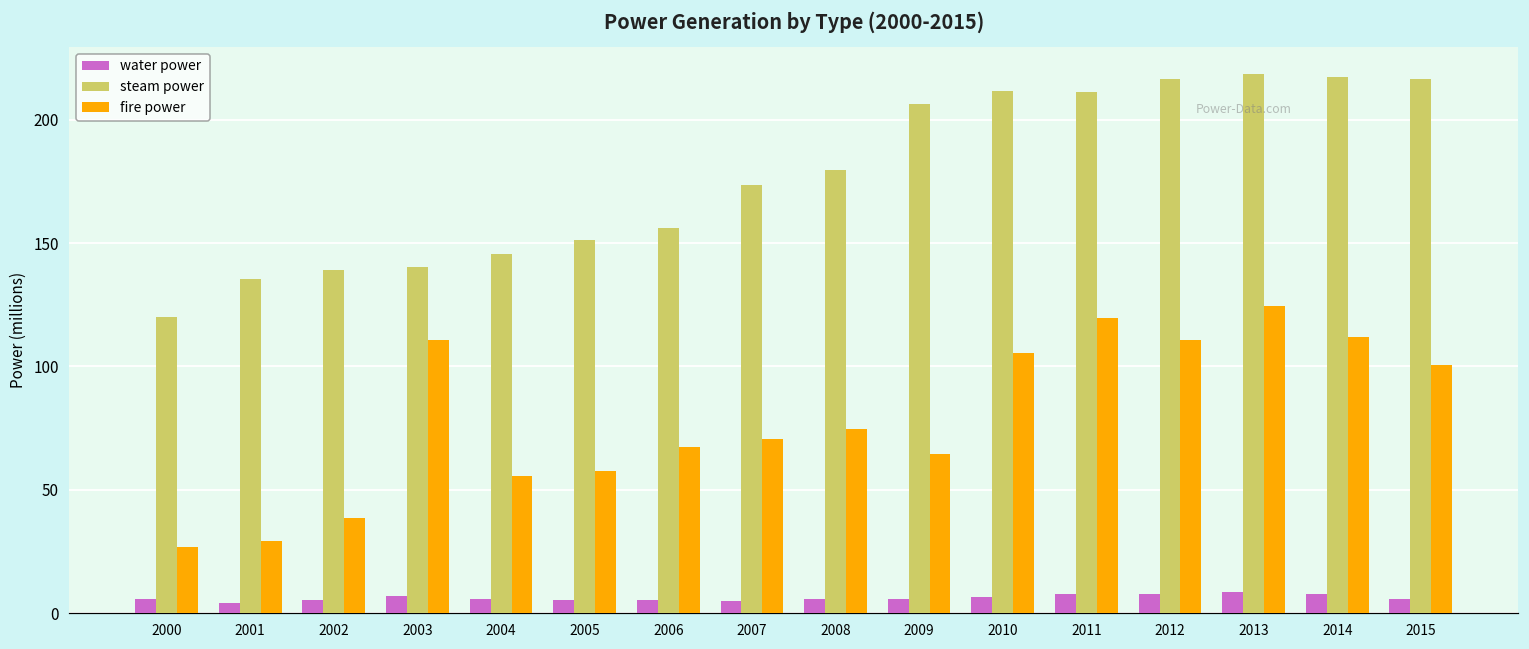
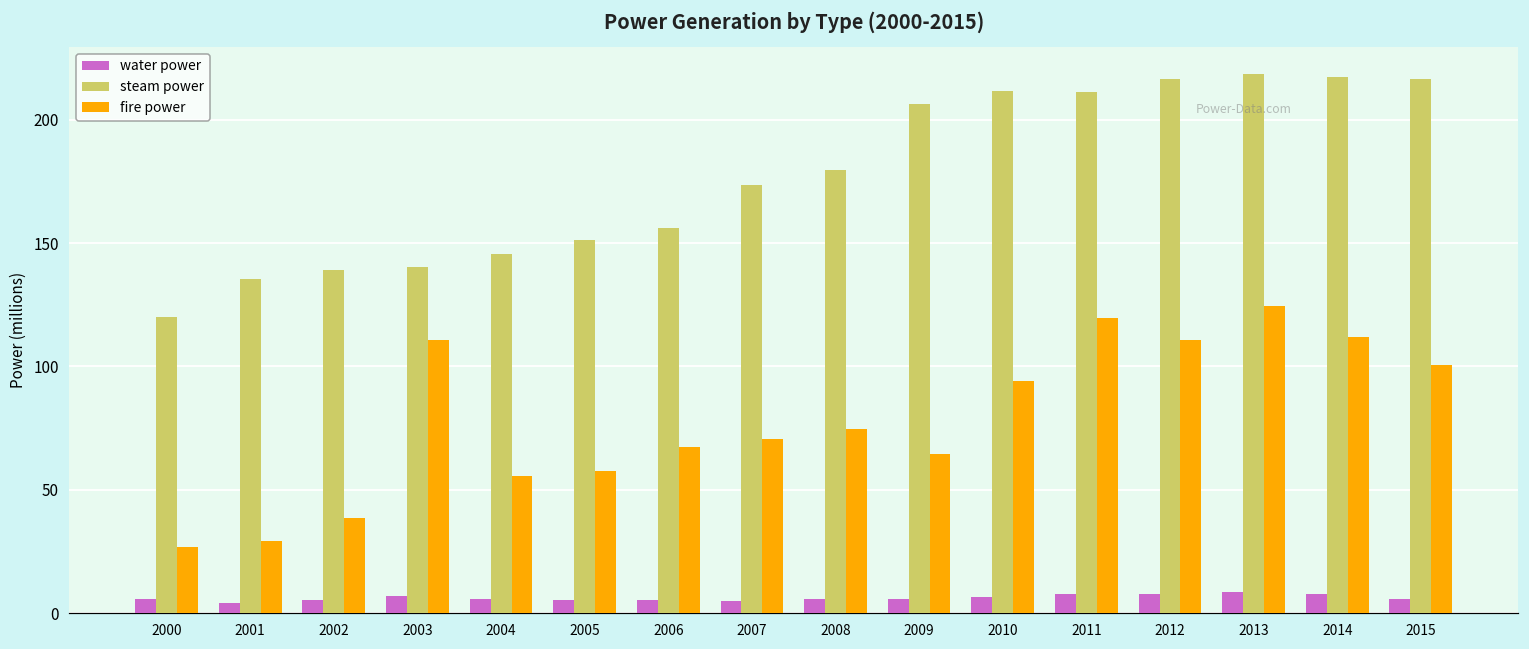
  {
    "water power": {
      "2000": 6,
      "2001": 4,
      "2002": 5,
      "2003": 7,
      "2004": 6,
      "2005": 5,
      "2006": 5,
      "2007": 5,
      "2008": 6,
      "2009": 6,
      "2010": 6,
      "2011": 8,
      "2012": 8,
      "2013": 8,
      "2014": 8,
      "2015": 6
    },
    "steam power": {
      "2000": 120,
      "2001": 135,
      "2002": 139,
      "2003": 140,
      "2004": 145,
      "2005": 151,
      "2006": 156,
      "2007": 173,
      "2008": 179,
      "2009": 207,
      "2010": 211,
      "2011": 211,
      "2012": 216,
      "2013": 219,
      "2014": 217,
      "2015": 216
    },
    "fire power": {
      "2000": 27,
      "2001": 29,
      "2002": 38,
      "2003": 111,
      "2004": 55,
      "2005": 57,
      "2006": 67,
      "2007": 70,
      "2008": 75,
      "2009": 64,
-     "2010": 105,
+     "2010": 94,
      "2011": 120,
      "2012": 111,
      "2013": 124,
      "2014": 112,
      "2015": 101
    }
  }
